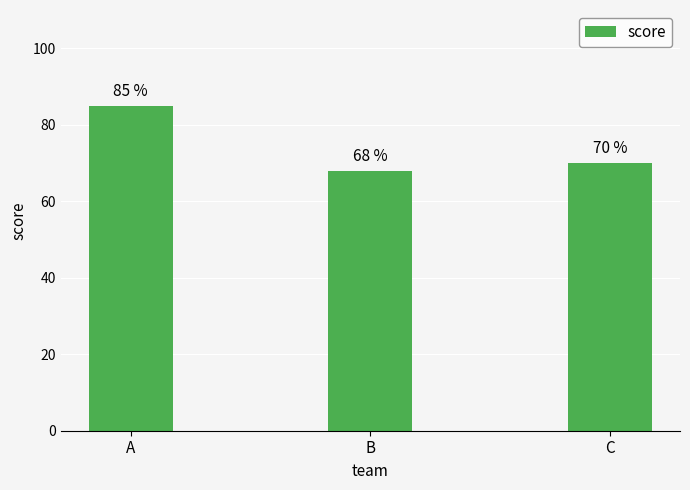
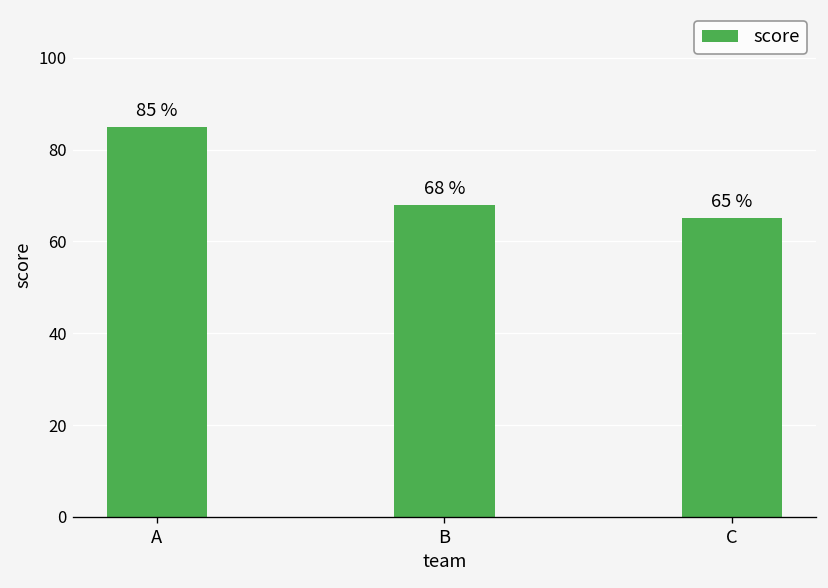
  {
    "A": "85 %",
    "B": "68 %",
-   "C": "70 %"
+   "C": "65 %"
  }
